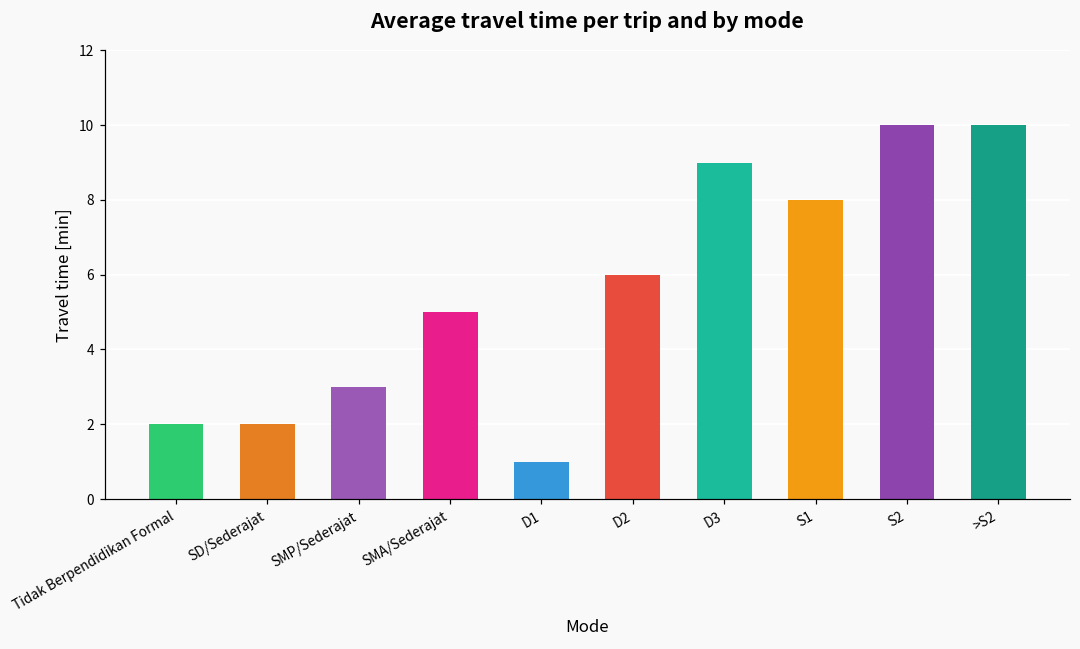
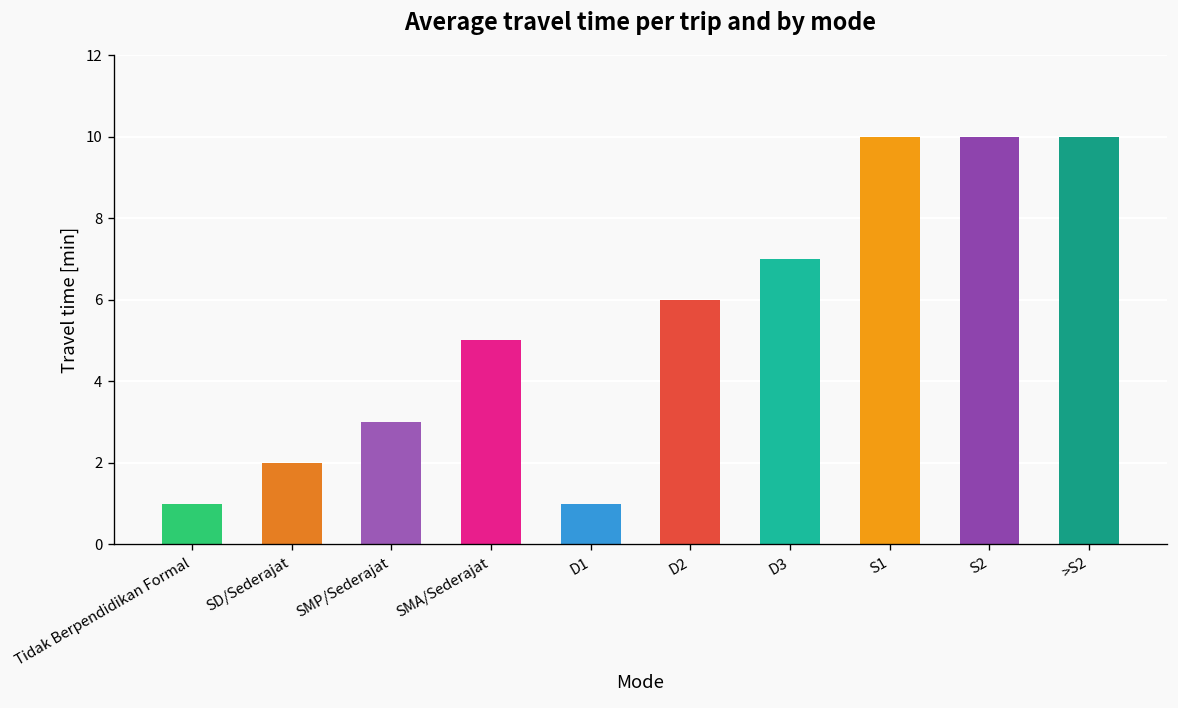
  {
-   "Tidak Berpendidikan Formal": 2,
+   "Tidak Berpendidikan Formal": 1,
    "SD/Sederajat": 2,
    "SMP/Sederajat": 3,
    "SMA/Sederajat": 5,
    "D1": 1,
    "D2": 6,
-   "D3": 9,
-   "S1": 8,
+   "D3": 7,
+   "S1": 10,
    "S2": 10,
    ">S2": 10
  }
